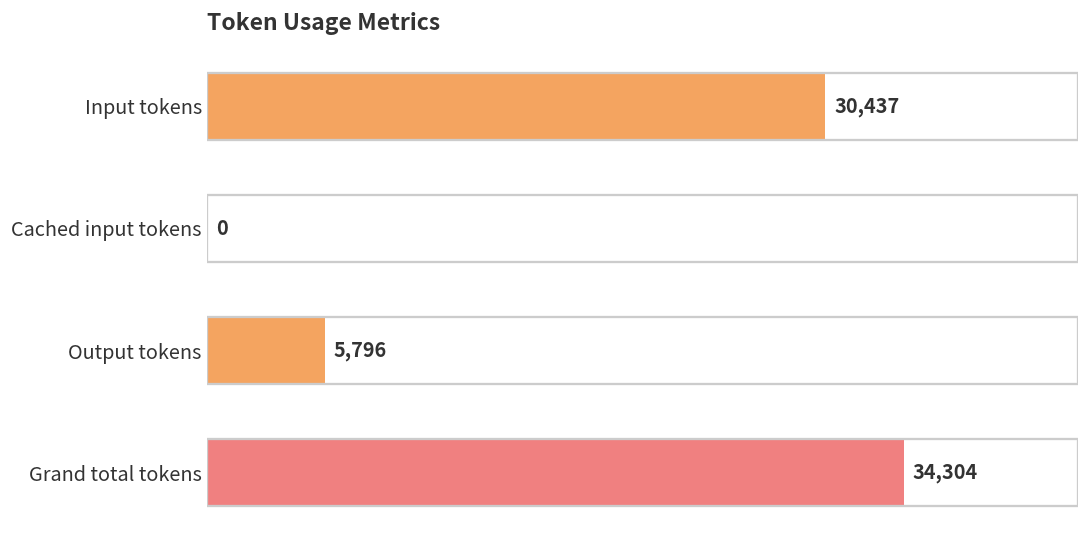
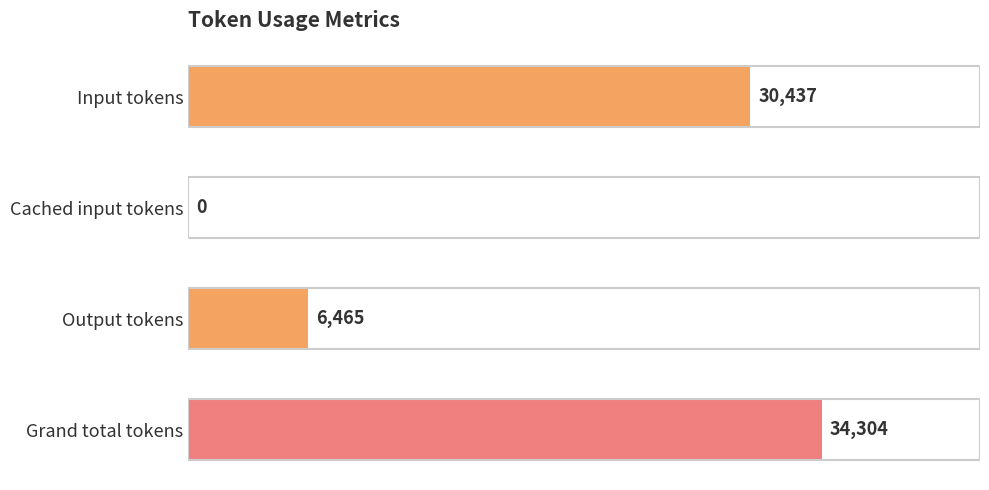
  {
    "Input tokens": "30,437",
    "Cached input tokens": "0",
-   "Output tokens": "5,796",
+   "Output tokens": "6,465",
    "Grand total tokens": "34,304"
  }
